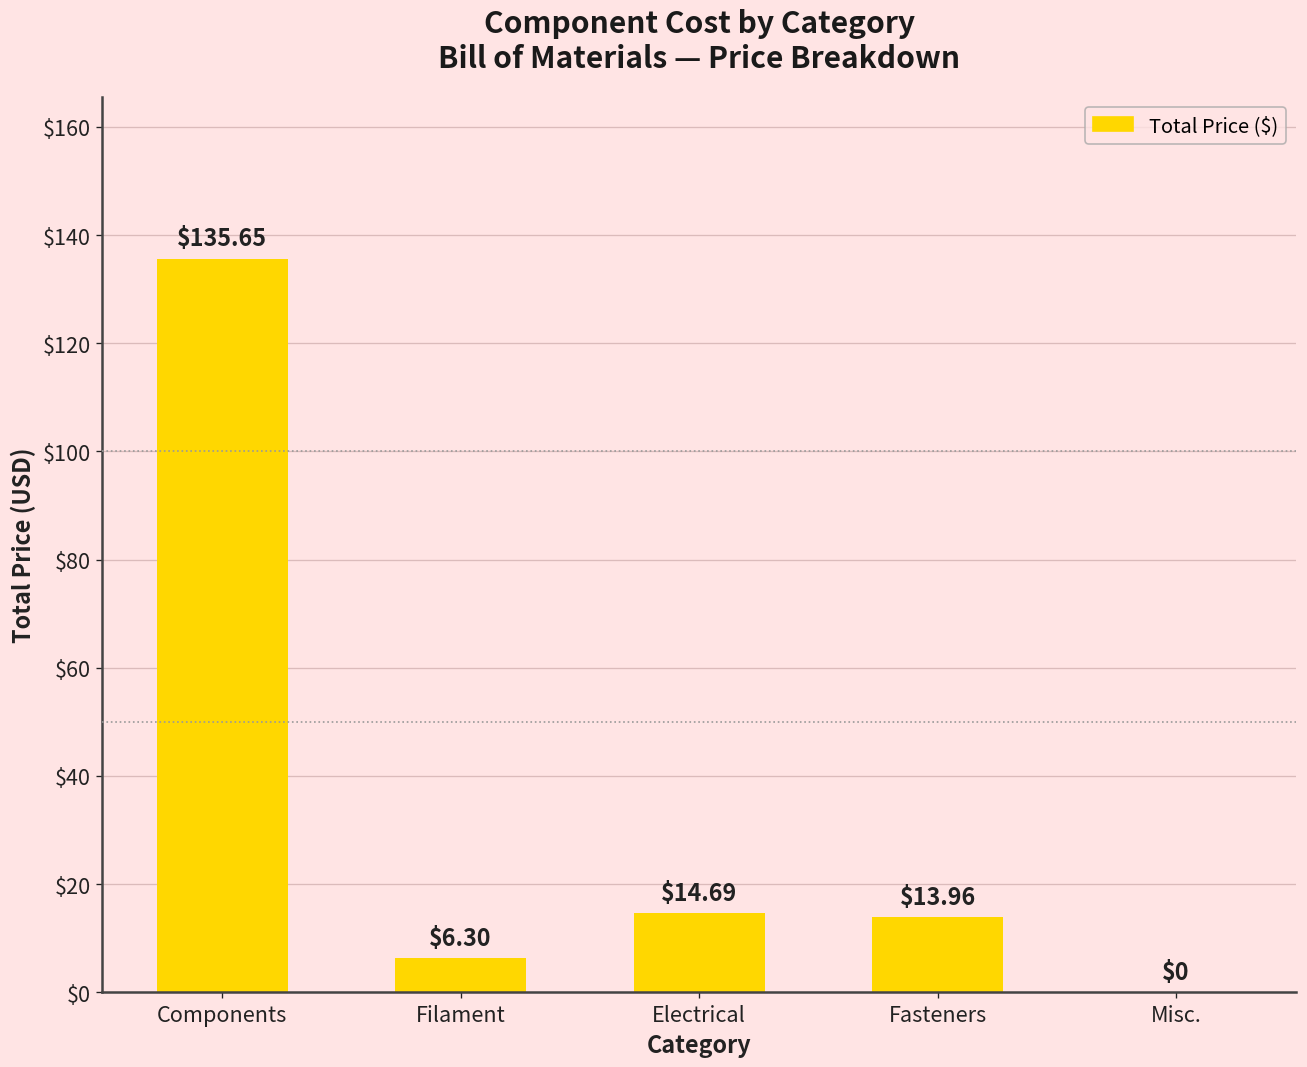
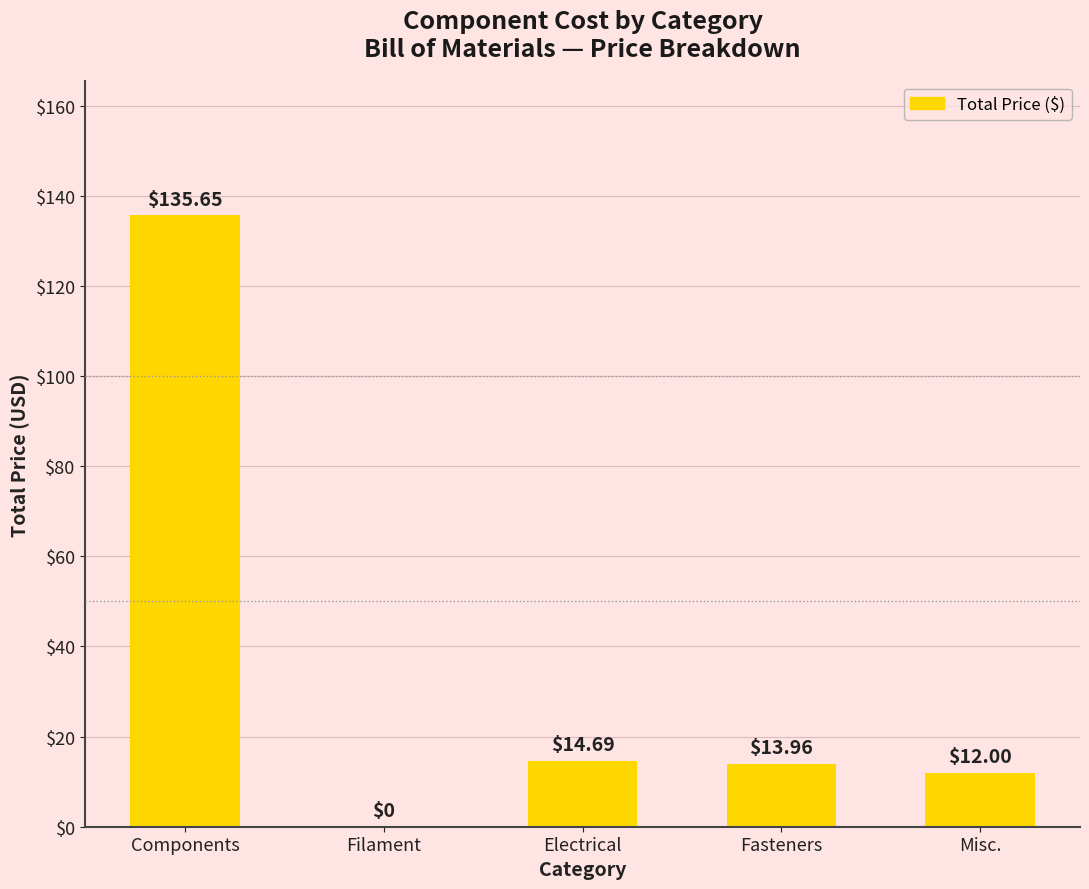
  {
    "Components": "$135.65",
-   "Filament": "$6.30",
+   "Filament": "$0",
    "Electrical": "$14.69",
    "Fasteners": "$13.96",
-   "Misc.": "$0"
+   "Misc.": "$12.00"
  }
